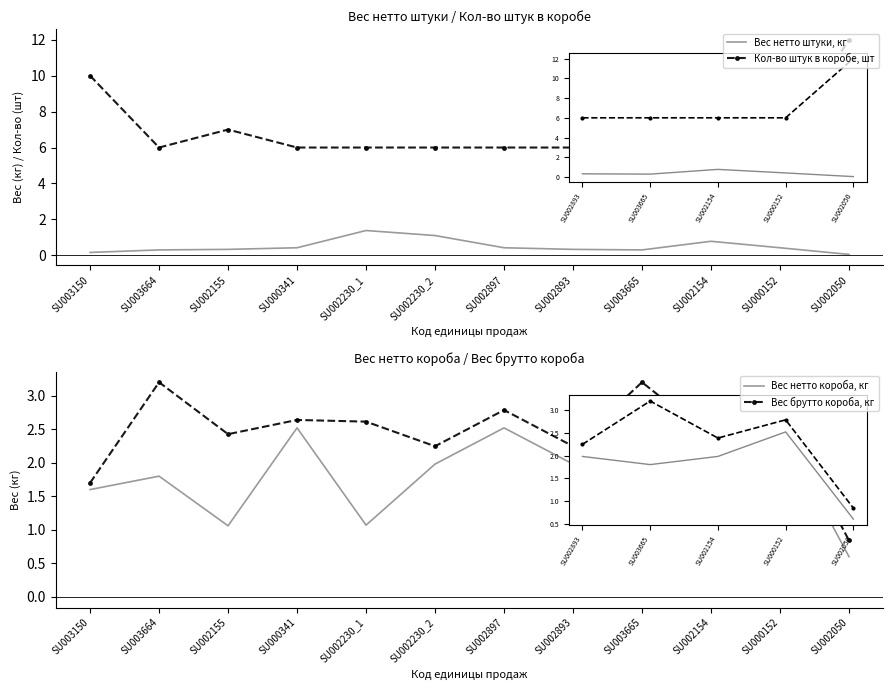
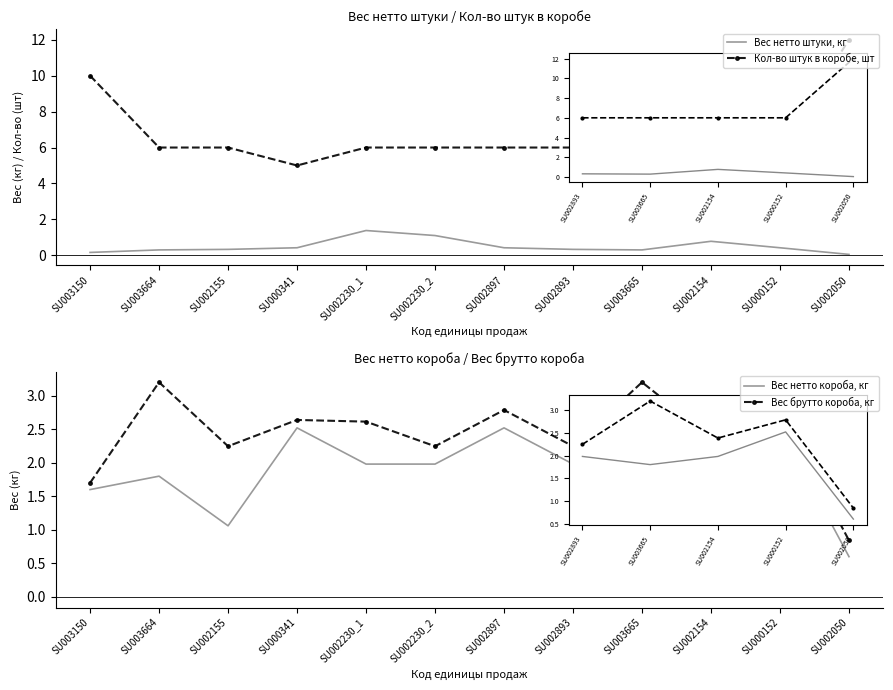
  {
    "Вес нетто штуки / Кол-во штук в коробе": {
      "Вес нетто штуки, кг": {
        "SU003150": 0.2,
        "SU003664": 0.3,
        "SU002155": 0.3,
        "SU000341": 0.4,
        "SU002230_1": 1.4,
        "SU002230_2": 1,
        "SU002897": 0.4,
        "SU002893": 0.3,
        "SU003665": 0.3,
        "SU002154": 0.8,
        "SU000152": 0.4,
        "SU002050": 0
      },
      "Кол-во штук в коробе, шт": {
        "SU003150": 10,
        "SU003664": 6,
-       "SU002155": 7,
-       "SU000341": 6,
+       "SU002155": 6,
+       "SU000341": 5,
        "SU002230_1": 6,
        "SU002230_2": 6,
        "SU002897": 6,
        "SU002893": 6,
        "SU003665": 6,
        "SU002154": 6,
        "SU000152": 6
      }
    },
    "Вес нетто короба / Вес брутто короба": {
      "Вес нетто короба, кг": {
        "SU003150": 1.6,
        "SU003664": 1.8,
        "SU002155": 1.1,
        "SU000341": 2.5,
-       "SU002230_1": 1.1,
+       "SU002230_1": 2.0,
        "SU002230_2": 2.0,
        "SU002897": 2.5,
        "SU002893": 2.0,
        "SU003665": 1.8,
        "SU002154": 2.0,
        "SU000152": 2.5,
        "SU002050": 0.6
      },
      "Вес брутто короба, кг": {
        "SU003150": 1.7,
        "SU003664": 3.2,
-       "SU002155": 2.4,
+       "SU002155": 2.2,
        "SU000341": 2.6,
        "SU002230_1": 2.6,
        "SU002230_2": 2.2,
        "SU002897": 2.8,
        "SU002893": 2.2,
        "SU003665": 3.2,
        "SU002154": 2.4,
        "SU002050": 0.8
      }
    }
  }
